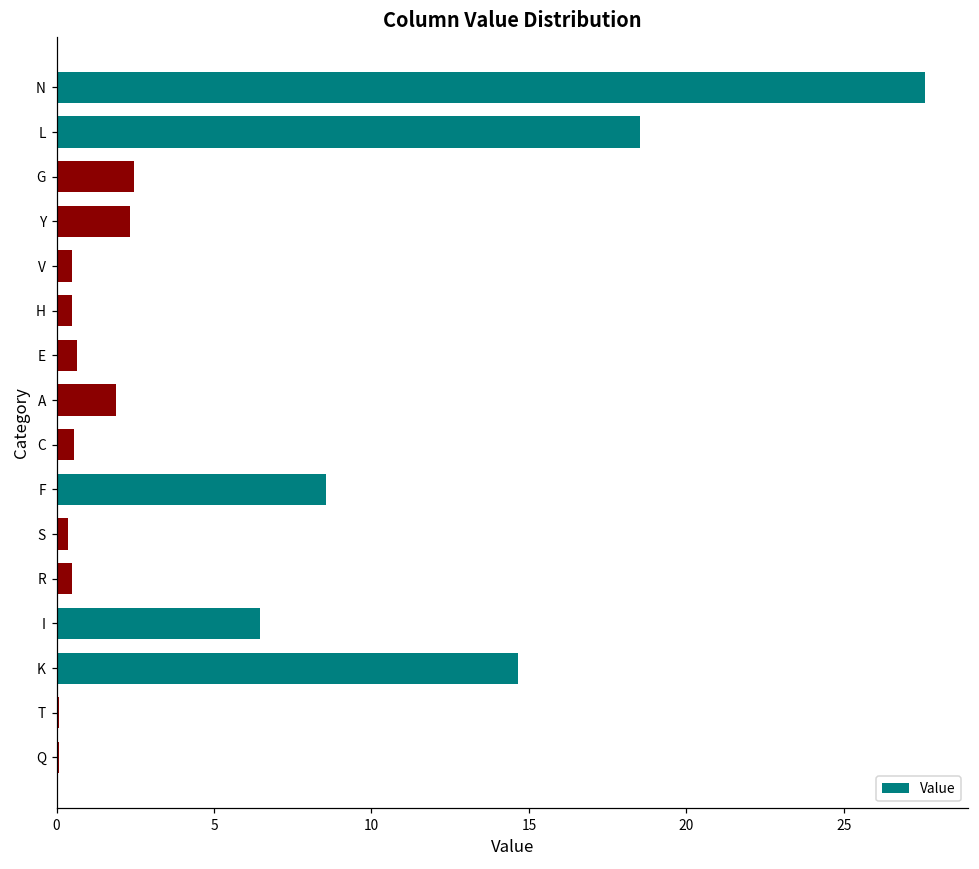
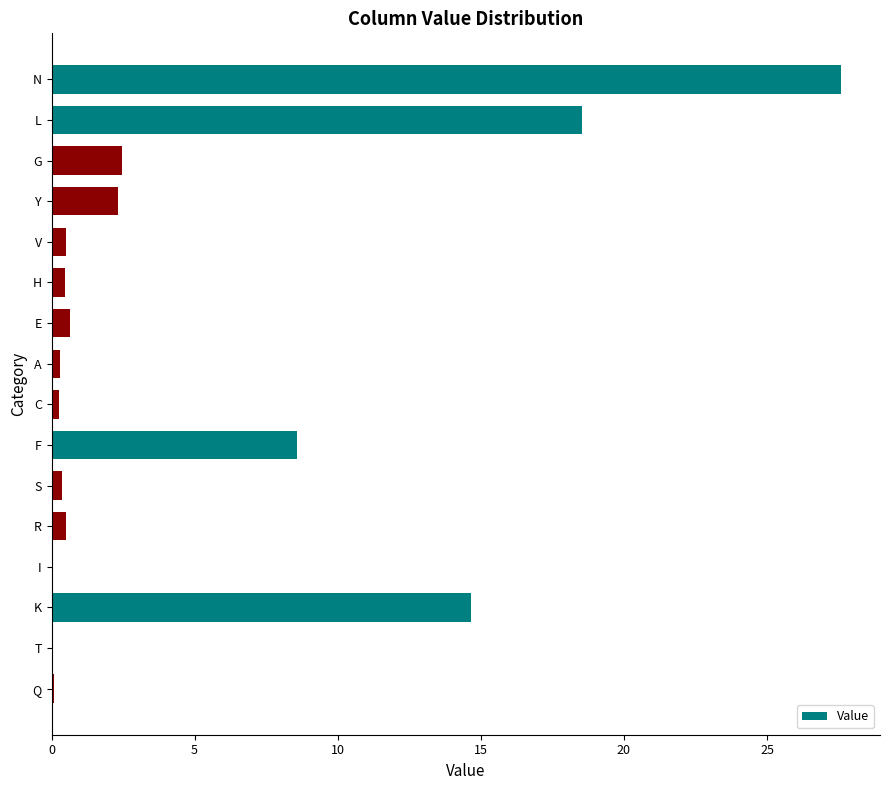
  {
    "N": 27.6,
    "L": 18.5,
    "G": 2.5,
    "Y": 2.3,
    "V": 0.5,
    "H": 0.5,
    "E": 0.7,
-   "A": 1.9,
-   "C": 0.6,
+   "A": 0.3,
+   "C": 0.3,
    "F": 8.6,
    "S": 0.4,
    "R": 0.5,
-   "I": 6.5,
+   "I": 0.1,
    "K": 14.7
  }
